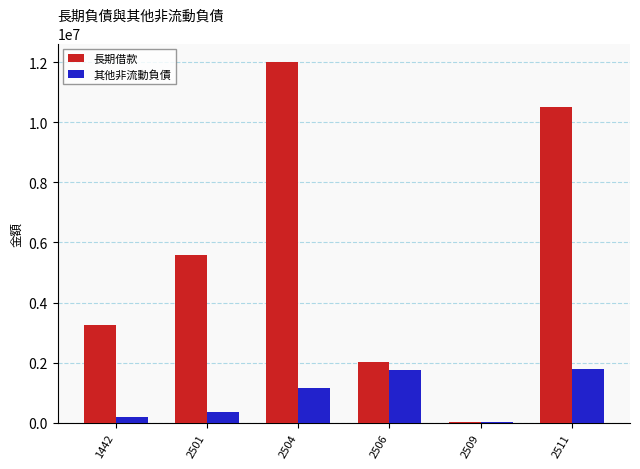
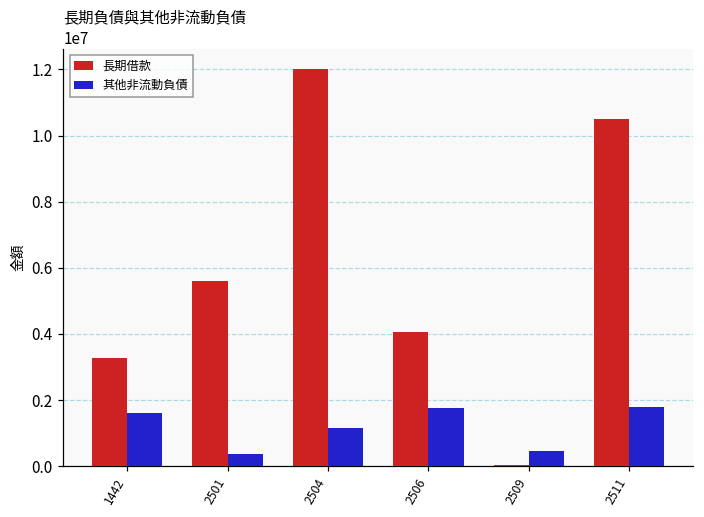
  {
    "長期借款": {
      "1442": 3300000,
      "2501": 5600000,
      "2504": 12000000,
-     "2506": 2000000,
+     "2506": 4000000,
      "2511": 10500000
    },
    "其他非流動負債": {
-     "1442": 200000,
+     "1442": 1600000,
      "2501": 400000,
      "2504": 1200000,
      "2506": 1800000,
-     "2509": 0,
+     "2509": 500000,
      "2511": 1800000
    }
  }
